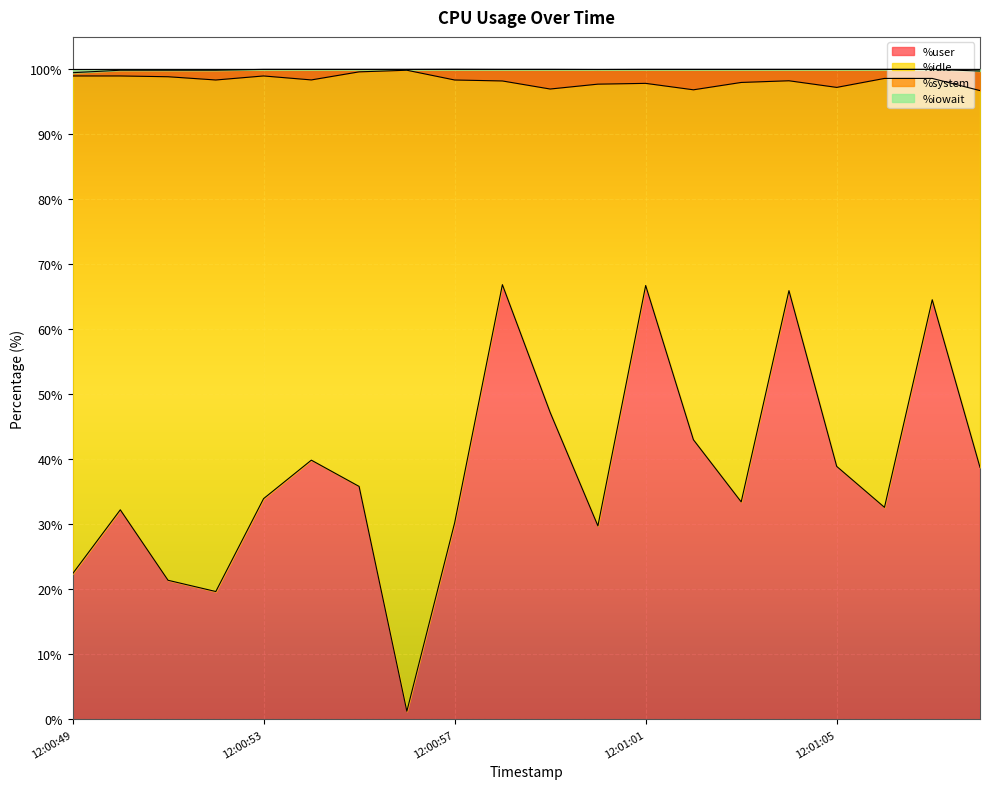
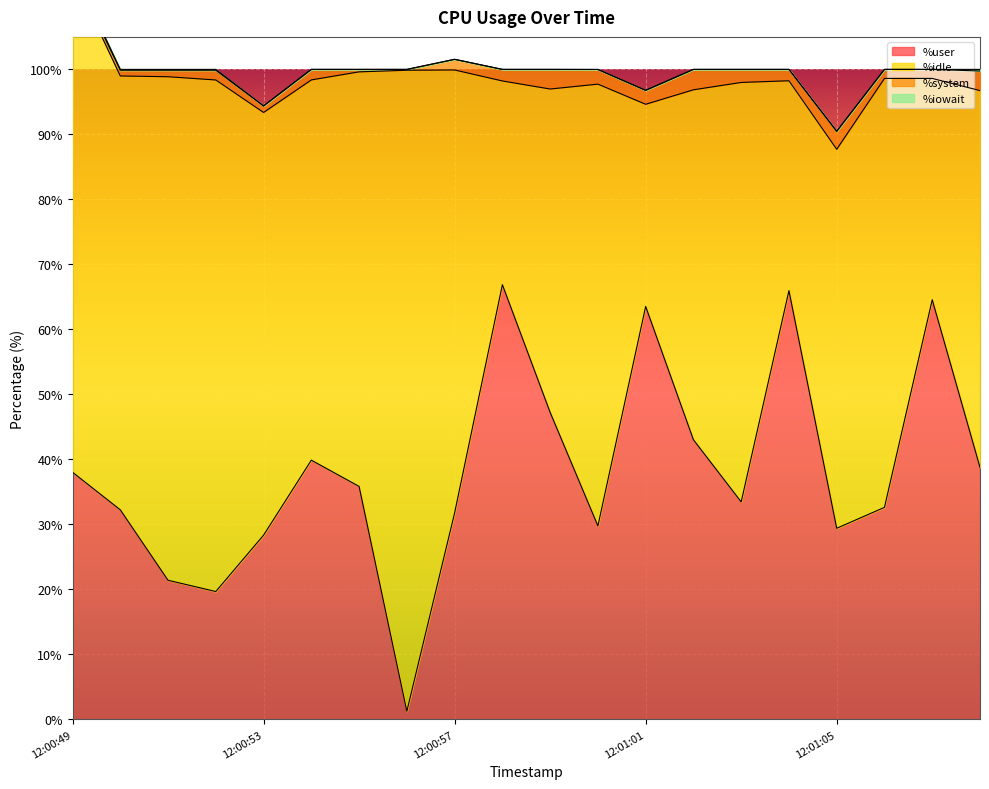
  {
    "%user": {
-     "12:00:49": "22%",
-     "12:00:53": "34%",
-     "12:00:57": "30%",
-     "12:01:01": "67%",
-     "12:01:05": "39%"
+     "12:00:49": "38%",
+     "12:00:53": "28%",
+     "12:00:57": "32%",
+     "12:01:01": "64%",
+     "12:01:05": "29%"
    },
    "%idle": {
      "12:00:53": "65%",
      "12:00:57": "68%",
      "12:01:01": "31%",
      "12:01:05": "58%"
    }
  }
